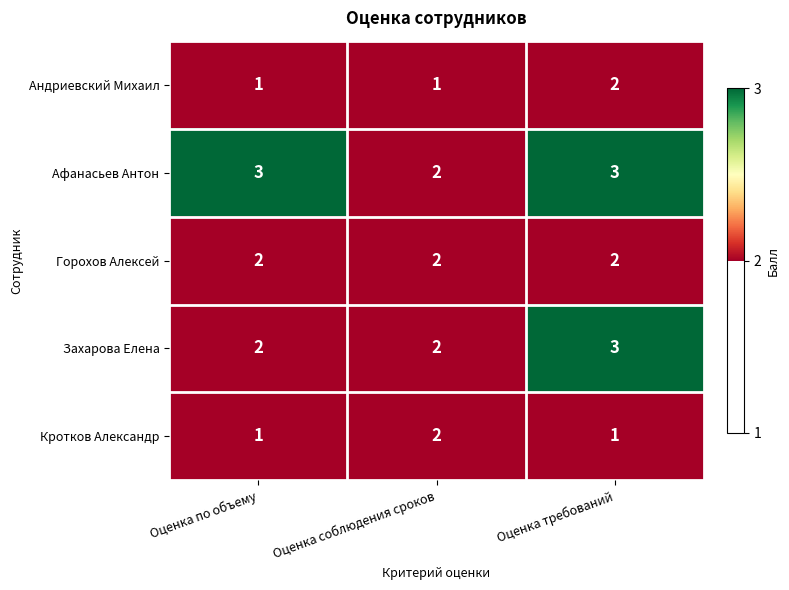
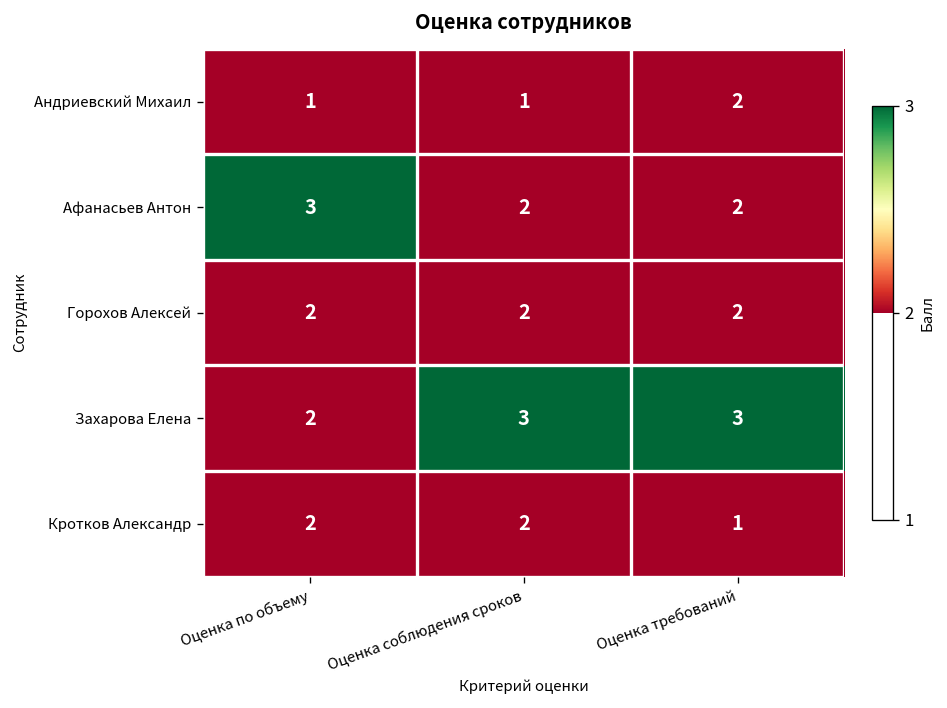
  {
    "Андриевский Михаил": {
      "Оценка по объему": 1,
      "Оценка соблюдения сроков": 1,
      "Оценка требований": 2
    },
    "Афанасьев Антон": {
      "Оценка по объему": 3,
      "Оценка соблюдения сроков": 2,
-     "Оценка требований": 3
+     "Оценка требований": 2
    },
    "Горохов Алексей": {
      "Оценка по объему": 2,
      "Оценка соблюдения сроков": 2,
      "Оценка требований": 2
    },
    "Захарова Елена": {
      "Оценка по объему": 2,
-     "Оценка соблюдения сроков": 2,
+     "Оценка соблюдения сроков": 3,
      "Оценка требований": 3
    },
    "Кротков Александр": {
-     "Оценка по объему": 1,
+     "Оценка по объему": 2,
      "Оценка соблюдения сроков": 2,
      "Оценка требований": 1
    }
  }
